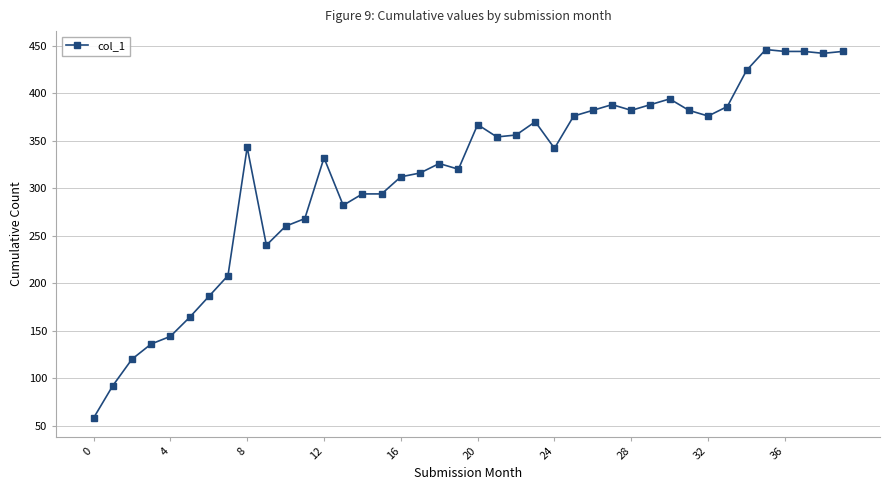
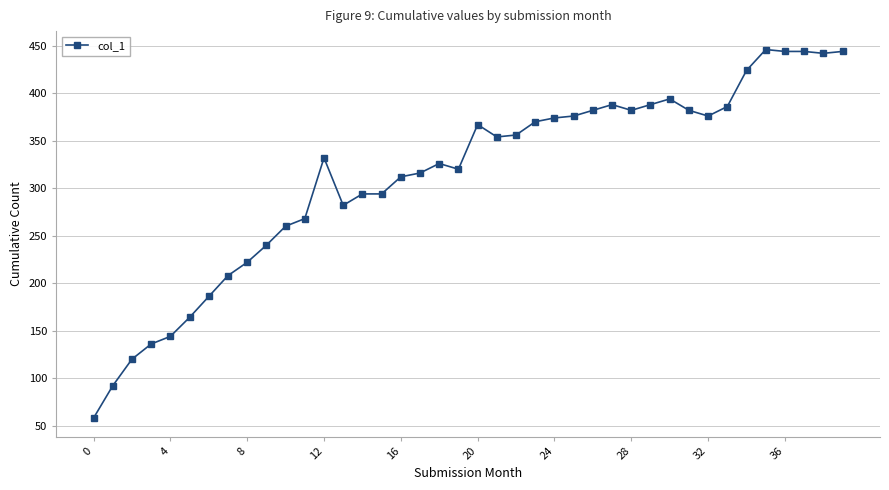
  {
    "0": 60,
    "4": 140,
-   "8": 340,
+   "8": 220,
    "12": 330,
    "16": 310,
    "20": 370,
-   "24": 340,
+   "24": 370,
    "28": 380,
    "32": 380,
    "36": 440
  }
